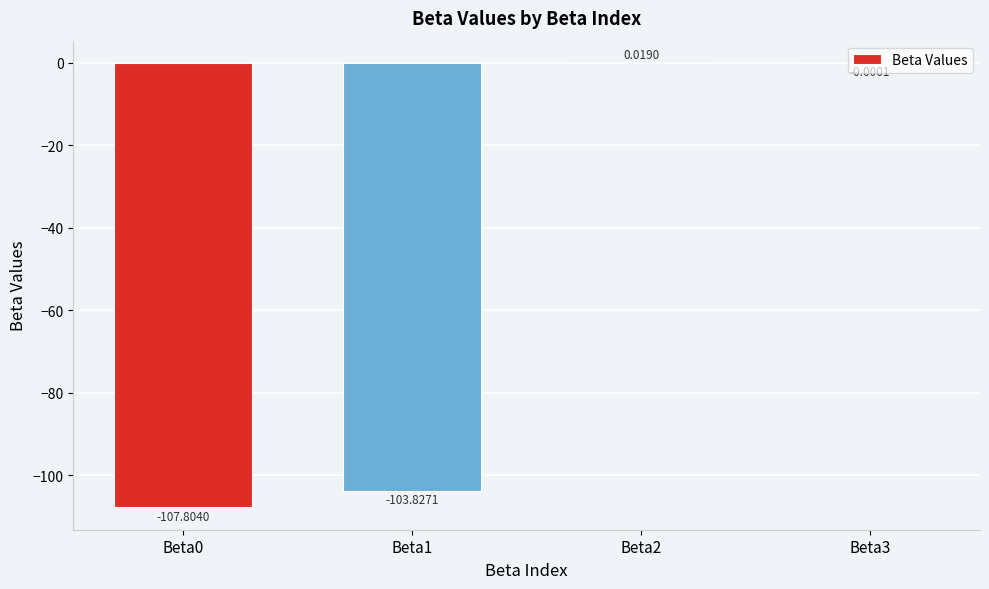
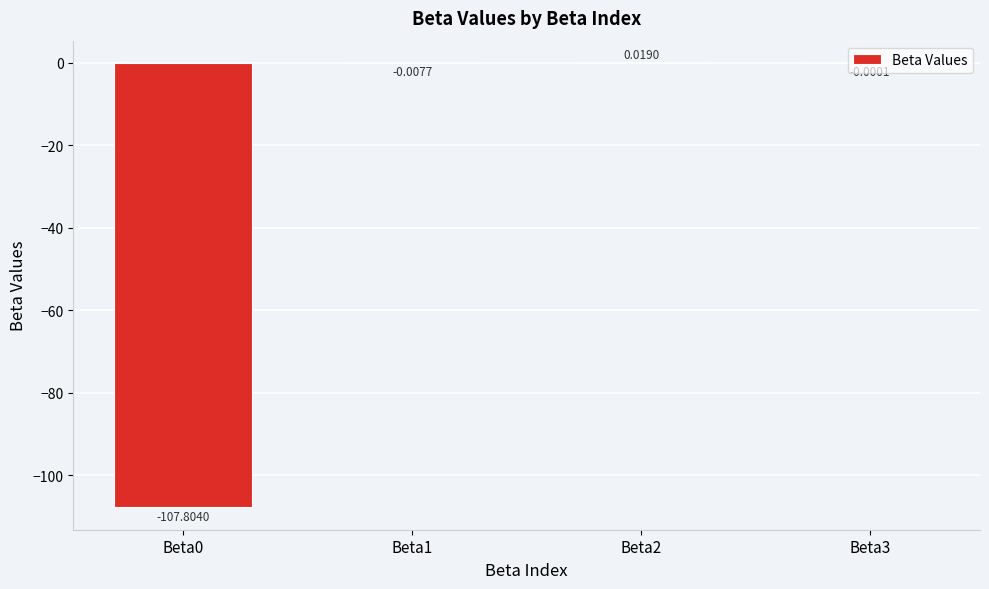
  {
    "Beta0": -107.8040,
-   "Beta1": -103.8271,
+   "Beta1": -0.0077,
    "Beta2": 0.0190
  }
